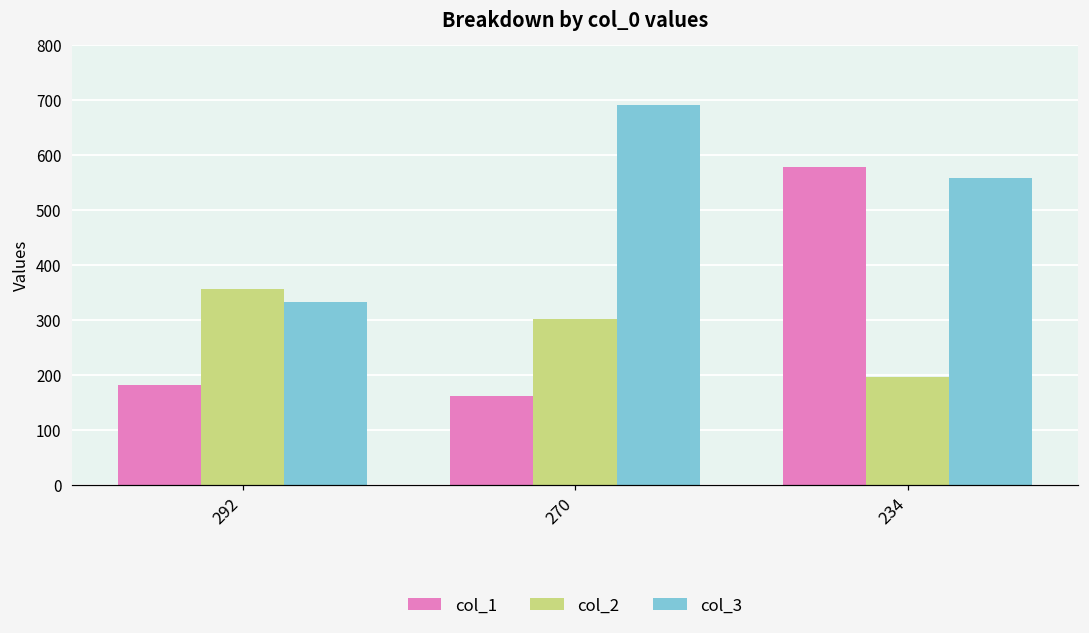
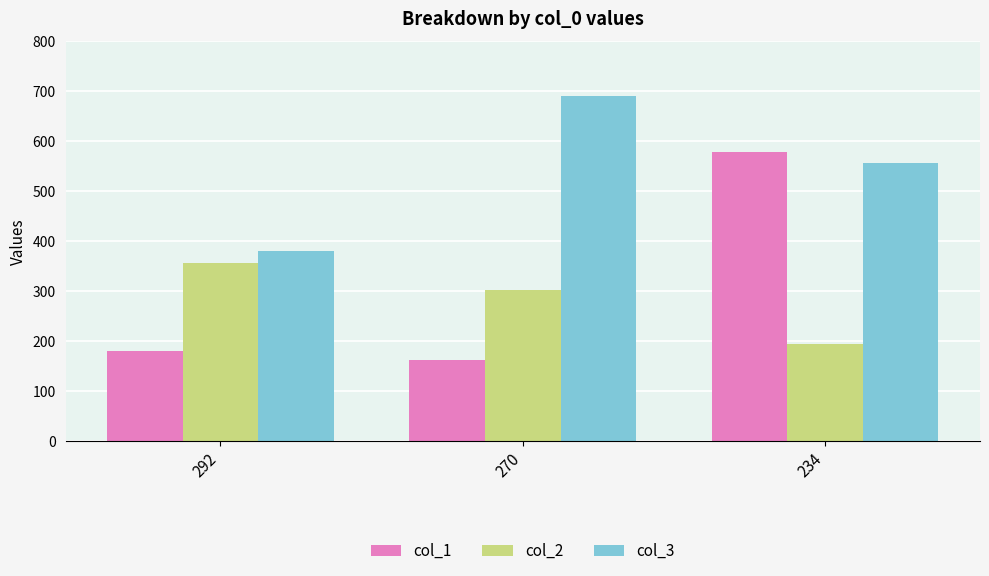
  {
    "col_1": {
      "292": 180,
      "270": 160,
      "234": 580
    },
    "col_2": {
      "292": 360,
      "270": 300,
      "234": 200
    },
    "col_3": {
-     "292": 330,
+     "292": 380,
      "270": 690,
      "234": 560
    }
  }
